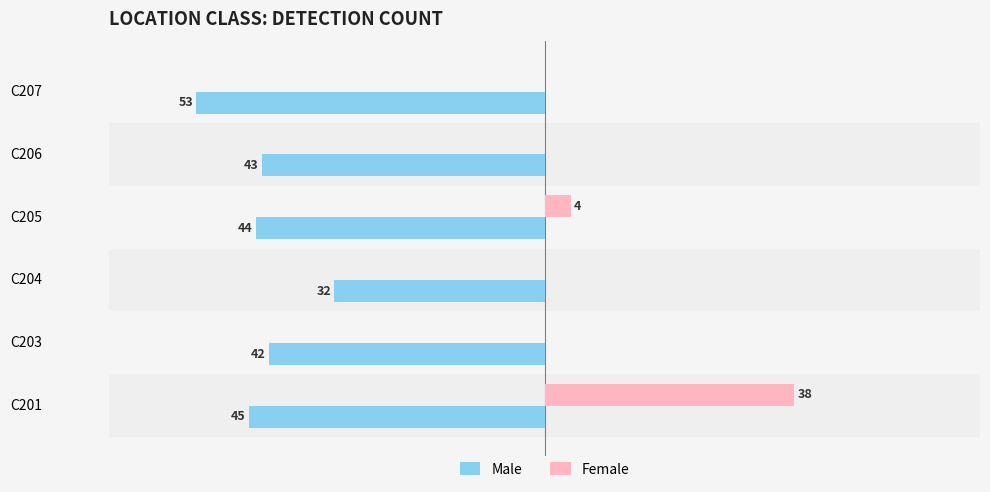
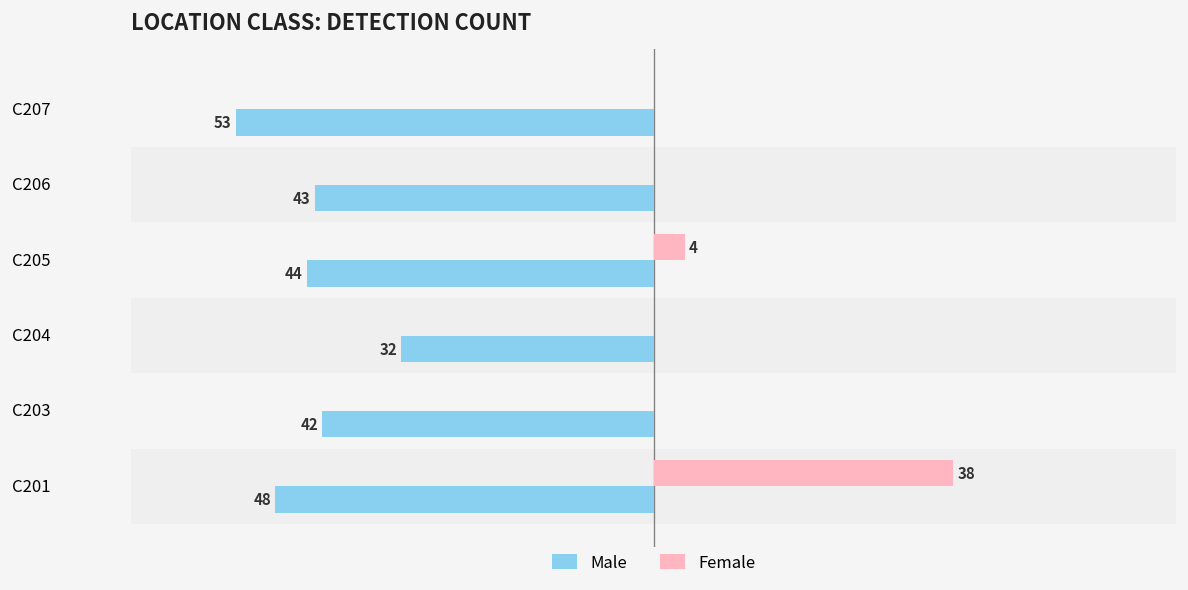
  {
    "Male": {
-     "C201": 45
+     "C201": 48
    }
  }
